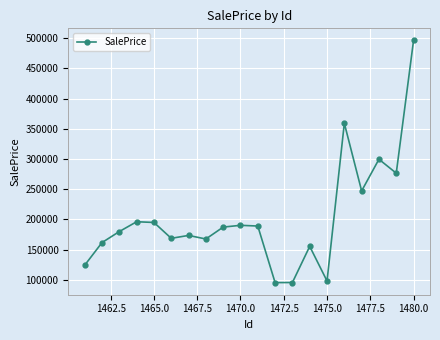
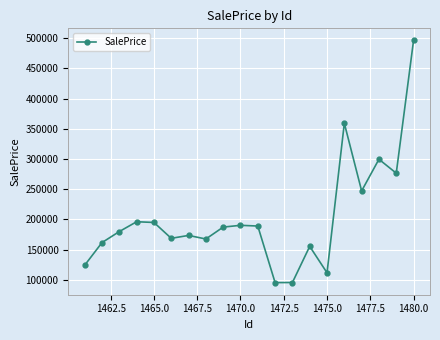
  {
    "1465.0": 190000,
    "1470.0": 190000,
-   "1475.0": 100000,
+   "1475.0": 110000,
    "1480.0": 500000
  }
